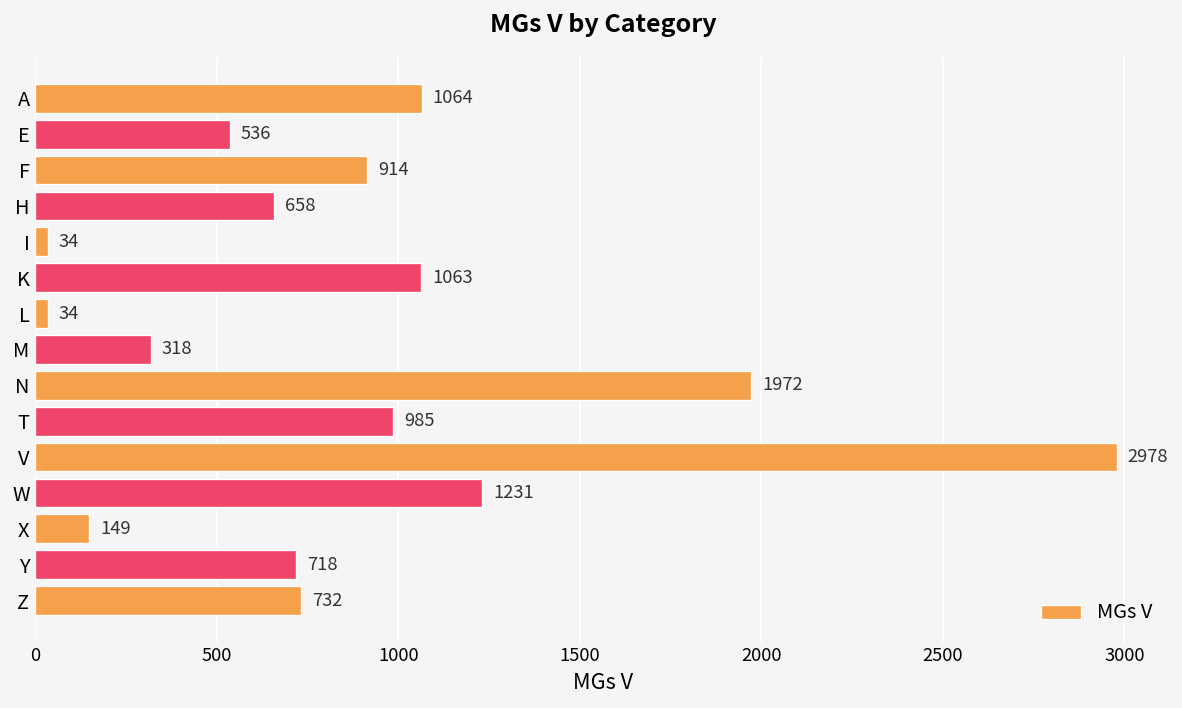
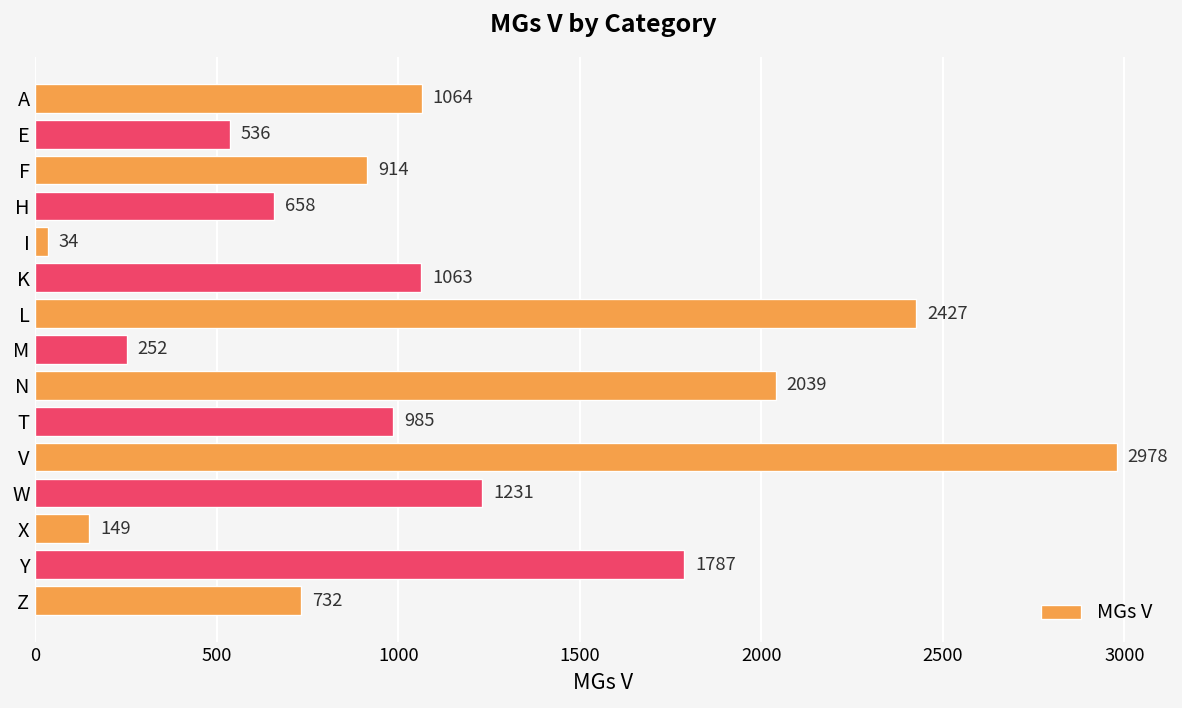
  {
    "A": 1064,
    "E": 536,
    "F": 914,
    "H": 658,
    "I": 34,
    "K": 1063,
-   "L": 34,
-   "M": 318,
-   "N": 1972,
+   "L": 2427,
+   "M": 252,
+   "N": 2039,
    "T": 985,
    "V": 2978,
    "W": 1231,
    "X": 149,
-   "Y": 718,
+   "Y": 1787,
    "Z": 732
  }
